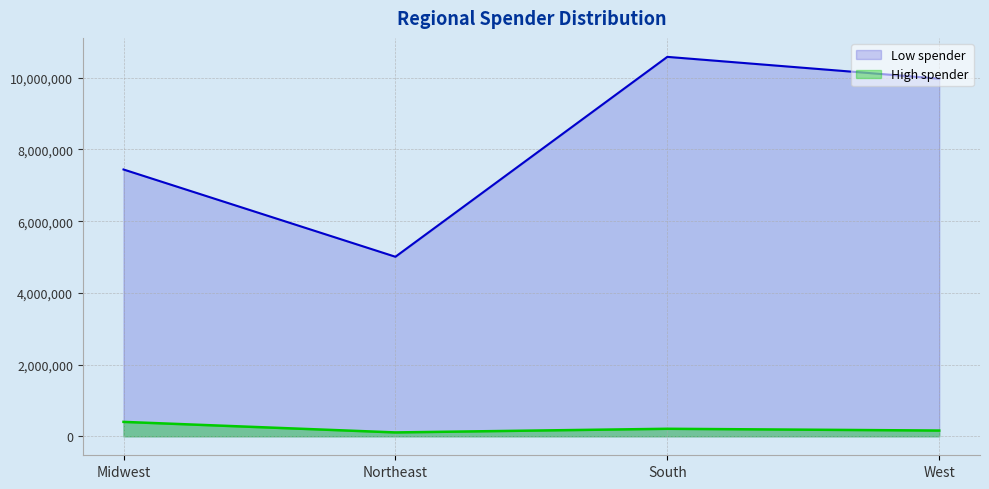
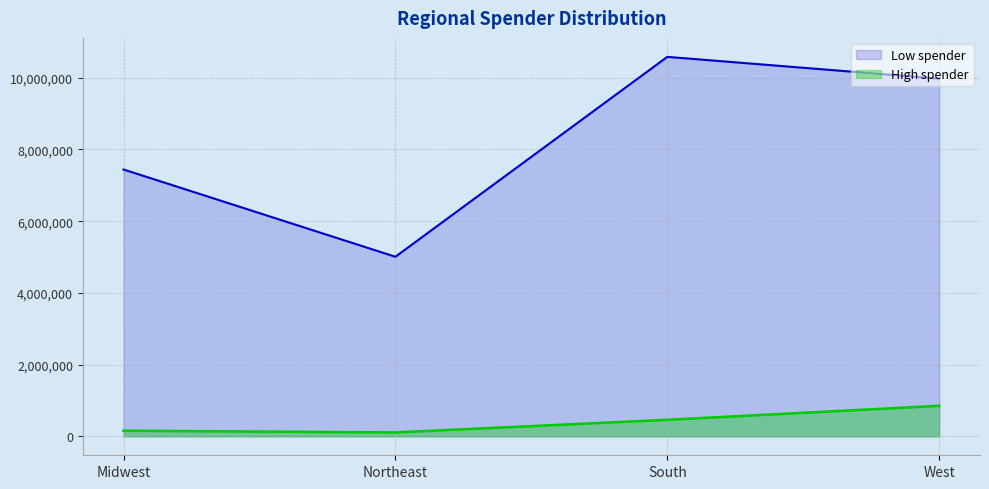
  {
    "Low spender": {
      "Midwest": "7,400,000",
      "Northeast": "5,000,000",
      "South": "10,600,000"
    },
    "High spender": {
-     "Midwest": "400,000",
+     "Midwest": "200,000",
      "Northeast": "100,000",
-     "South": "200,000",
-     "West": "200,000"
+     "South": "500,000",
+     "West": "900,000"
    }
  }
